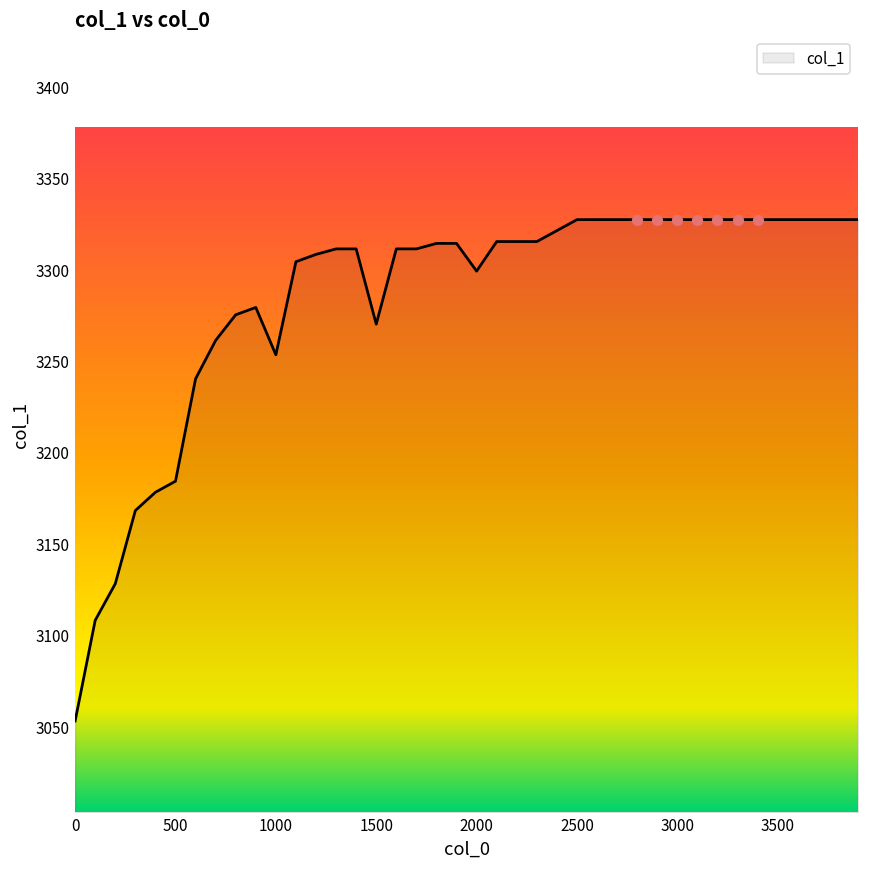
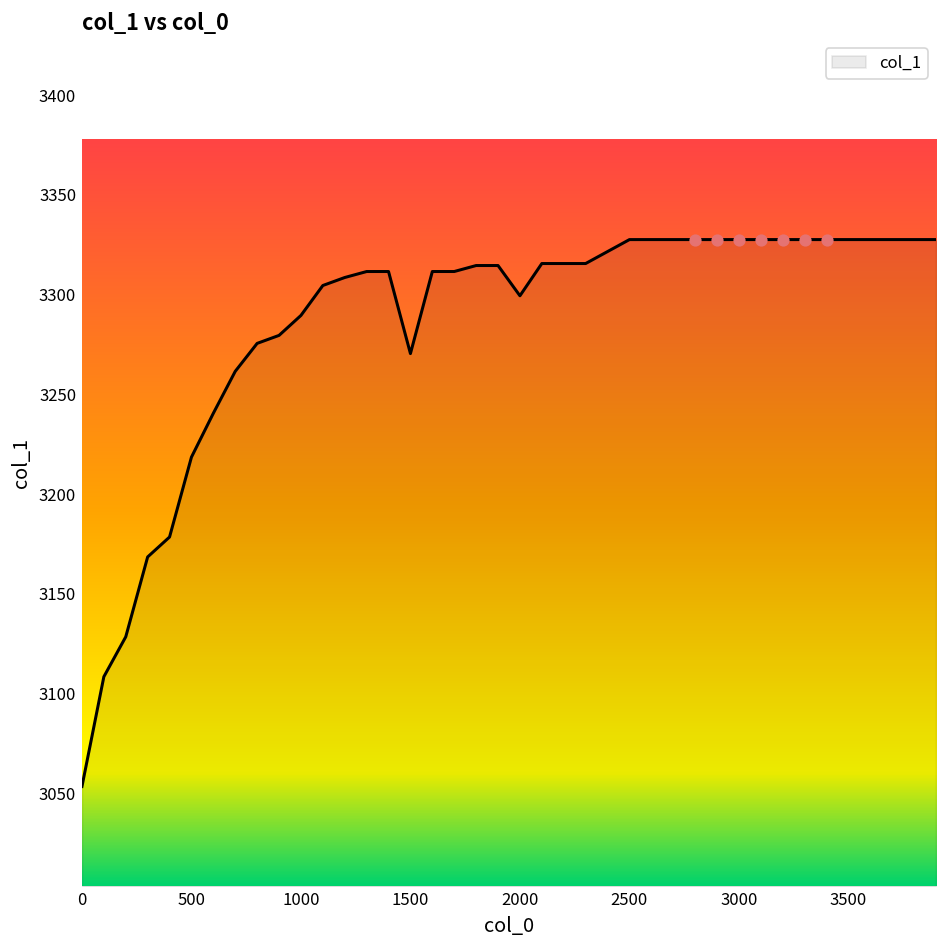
  {
    "col_1": {
      "0": 3054,
-     "500": 3185,
-     "1000": 3254,
+     "500": 3219,
+     "1000": 3290,
      "1500": 3270,
      "2000": 3299,
      "2500": 3328,
      "3500": 3328
    }
  }
